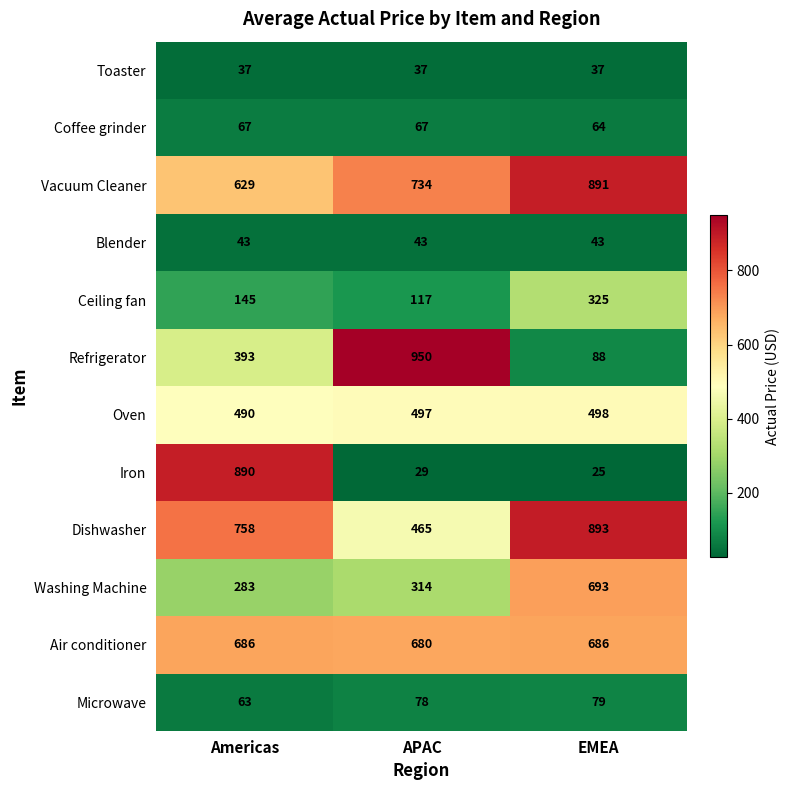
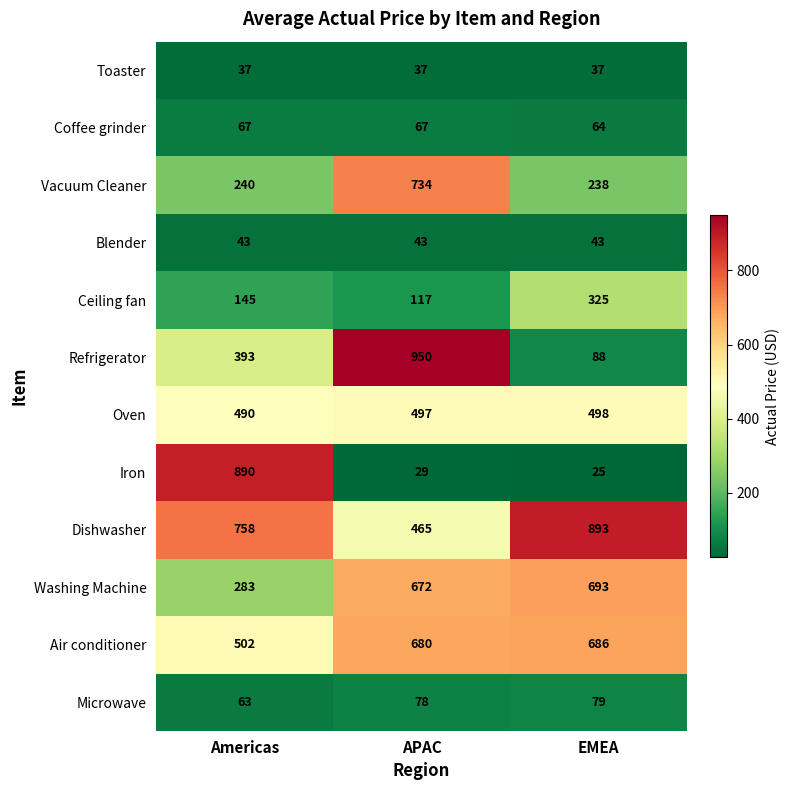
  {
    "Toaster": {
      "Americas": 37,
      "APAC": 37,
      "EMEA": 37
    },
    "Coffee grinder": {
      "Americas": 67,
      "APAC": 67,
      "EMEA": 64
    },
    "Vacuum Cleaner": {
-     "Americas": 629,
+     "Americas": 240,
      "APAC": 734,
-     "EMEA": 891
+     "EMEA": 238
    },
    "Blender": {
      "Americas": 43,
      "APAC": 43,
      "EMEA": 43
    },
    "Ceiling fan": {
      "Americas": 145,
      "APAC": 117,
      "EMEA": 325
    },
    "Refrigerator": {
      "Americas": 393,
      "APAC": 950,
      "EMEA": 88
    },
    "Oven": {
      "Americas": 490,
      "APAC": 497,
      "EMEA": 498
    },
    "Iron": {
      "Americas": 890,
      "APAC": 29,
      "EMEA": 25
    },
    "Dishwasher": {
      "Americas": 758,
      "APAC": 465,
      "EMEA": 893
    },
    "Washing Machine": {
      "Americas": 283,
-     "APAC": 314,
+     "APAC": 672,
      "EMEA": 693
    },
    "Air conditioner": {
-     "Americas": 686,
+     "Americas": 502,
      "APAC": 680,
      "EMEA": 686
    },
    "Microwave": {
      "Americas": 63,
      "APAC": 78,
      "EMEA": 79
    }
  }
